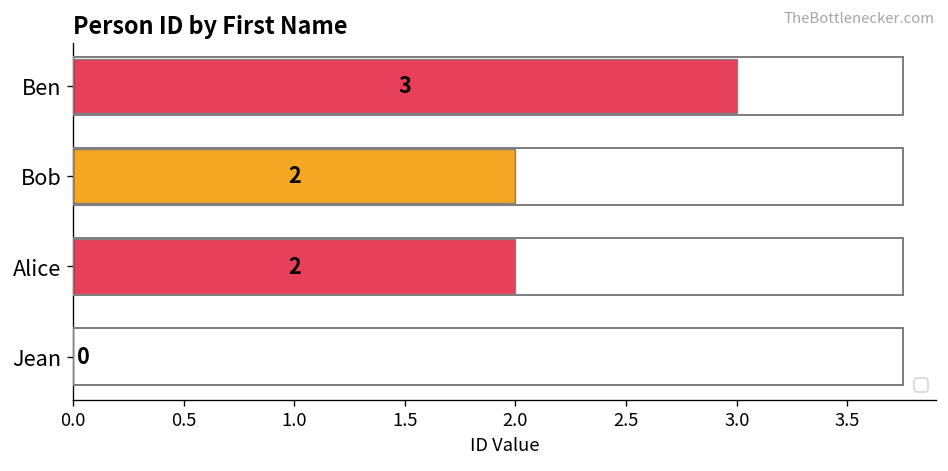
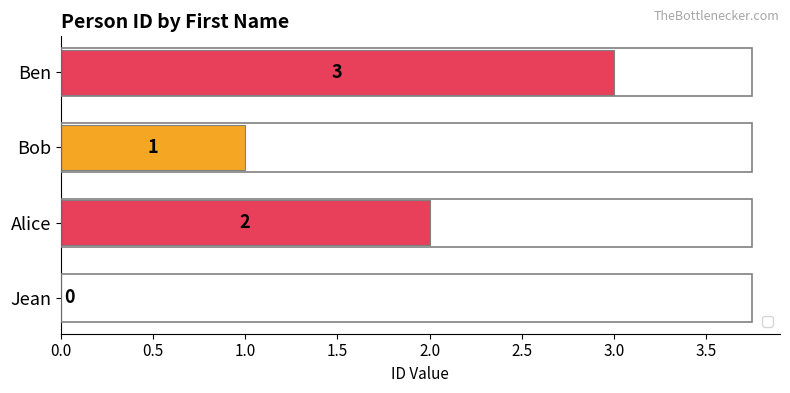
  {
    "Ben": 3,
-   "Bob": 2,
+   "Bob": 1,
    "Alice": 2,
    "Jean": 0
  }
